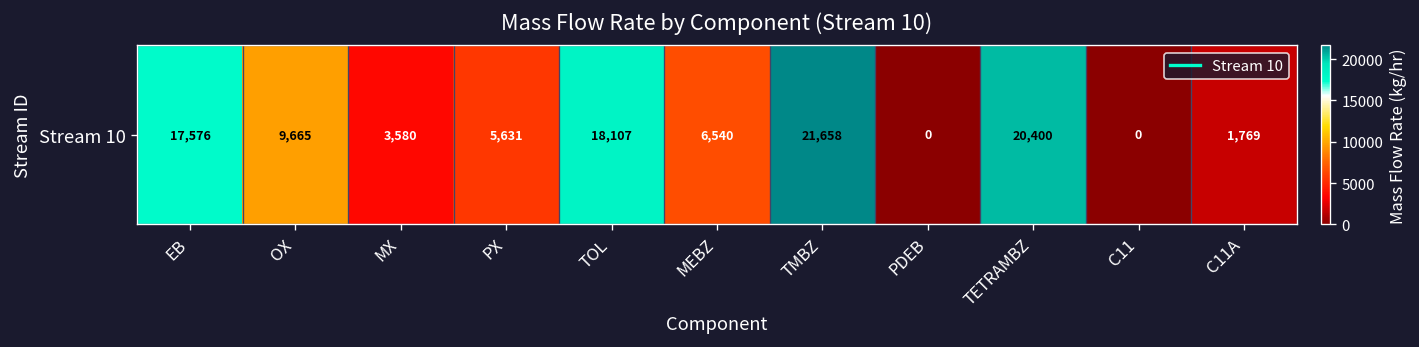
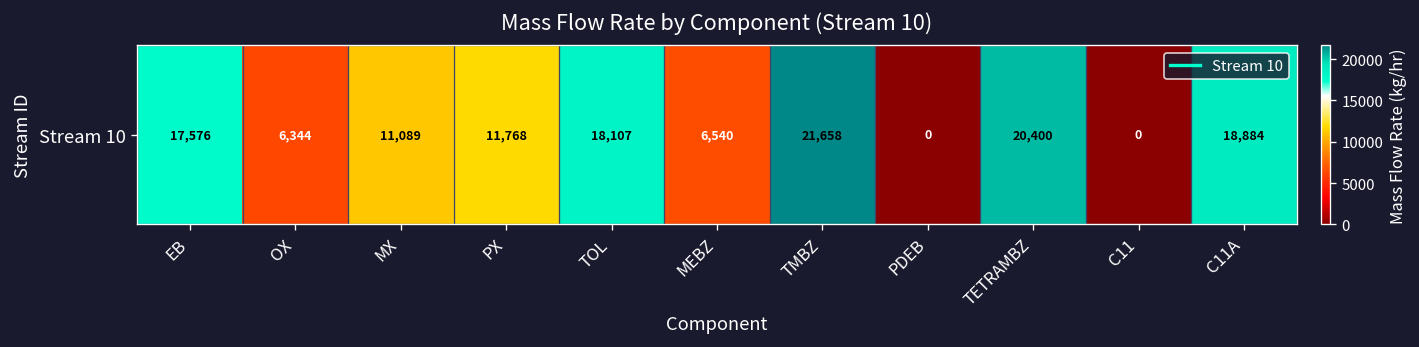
  {
    "Stream 10": {
      "EB": "17,576",
-     "OX": "9,665",
-     "MX": "3,580",
-     "PX": "5,631",
+     "OX": "6,344",
+     "MX": "11,089",
+     "PX": "11,768",
      "TOL": "18,107",
      "MEBZ": "6,540",
      "TMBZ": "21,658",
      "PDEB": "0",
      "TETRAMBZ": "20,400",
      "C11": "0",
-     "C11A": "1,769"
+     "C11A": "18,884"
    }
  }
